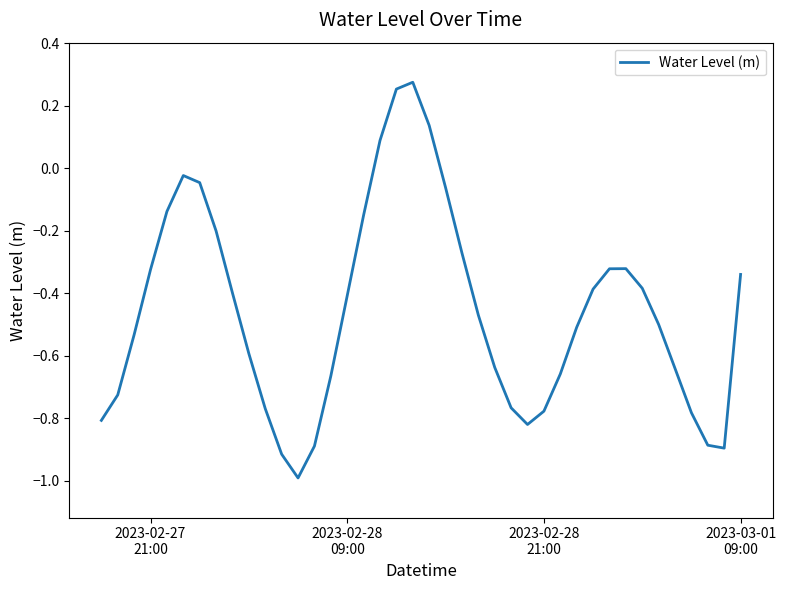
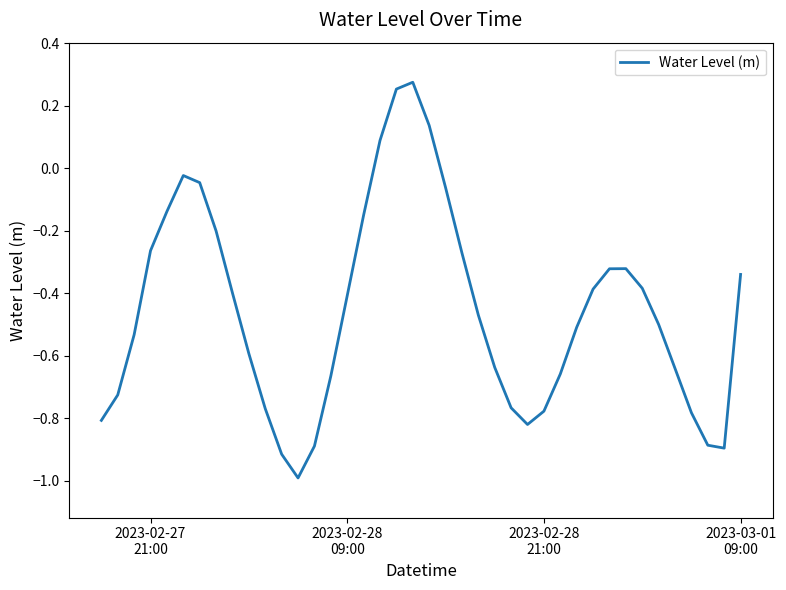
  {
-   "2023-02-27 21:00": -0.32,
+   "2023-02-27 21:00": -0.26,
    "2023-02-28 09:00": -0.41,
    "2023-02-28 21:00": -0.78,
    "2023-03-01 09:00": -0.34
  }
